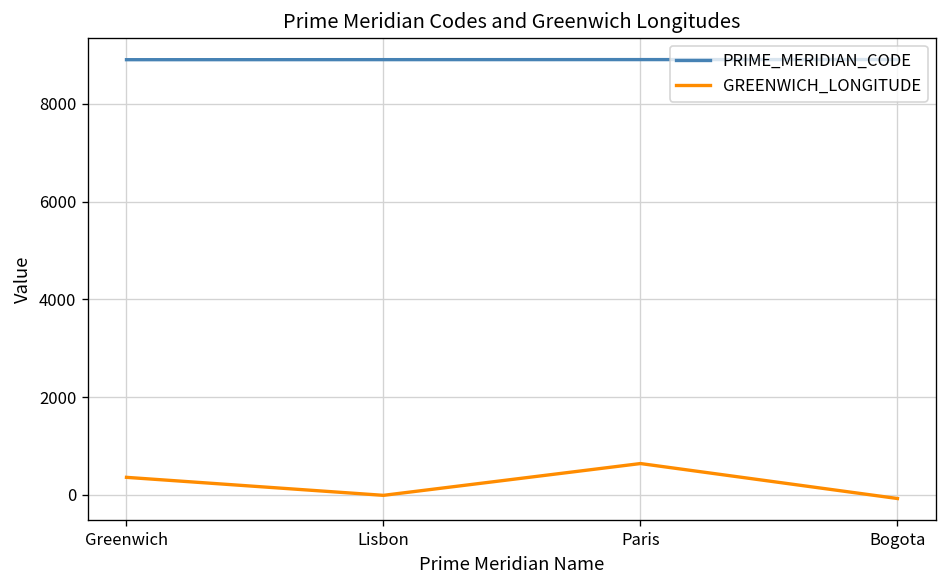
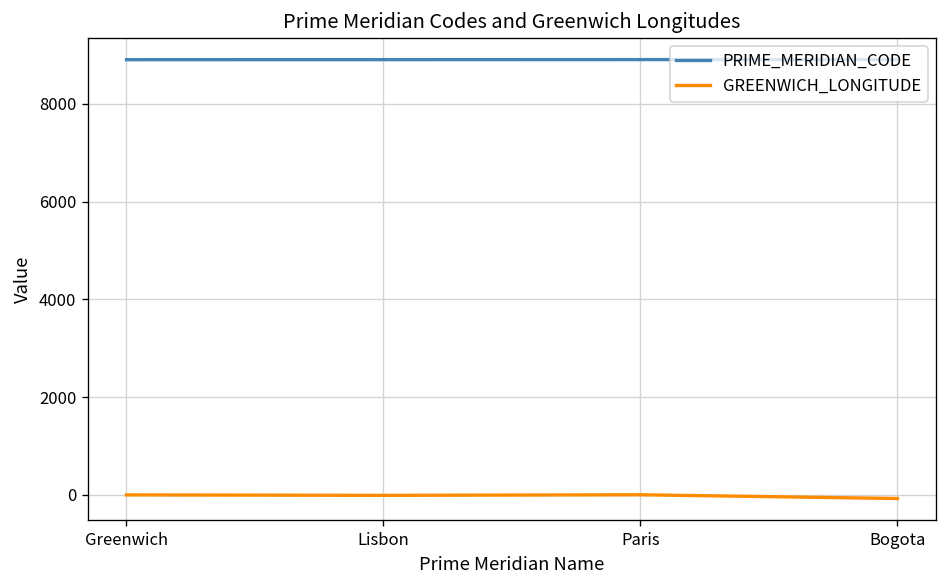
  {
    "PRIME_MERIDIAN_CODE": {
      "Greenwich": 8900,
      "Lisbon": 8900,
      "Paris": 8900
    },
    "GREENWICH_LONGITUDE": {
-     "Greenwich": 400,
+     "Greenwich": 0,
      "Lisbon": 0,
-     "Paris": 600,
+     "Paris": 0,
      "Bogota": -100
    }
  }
